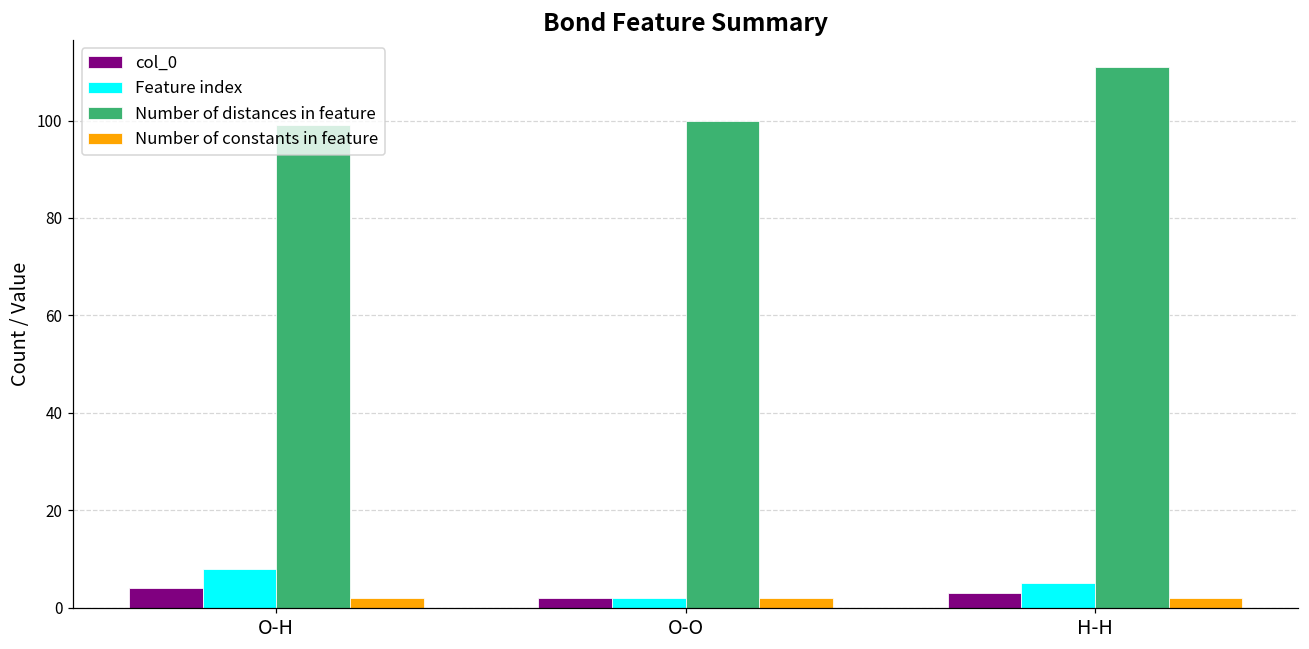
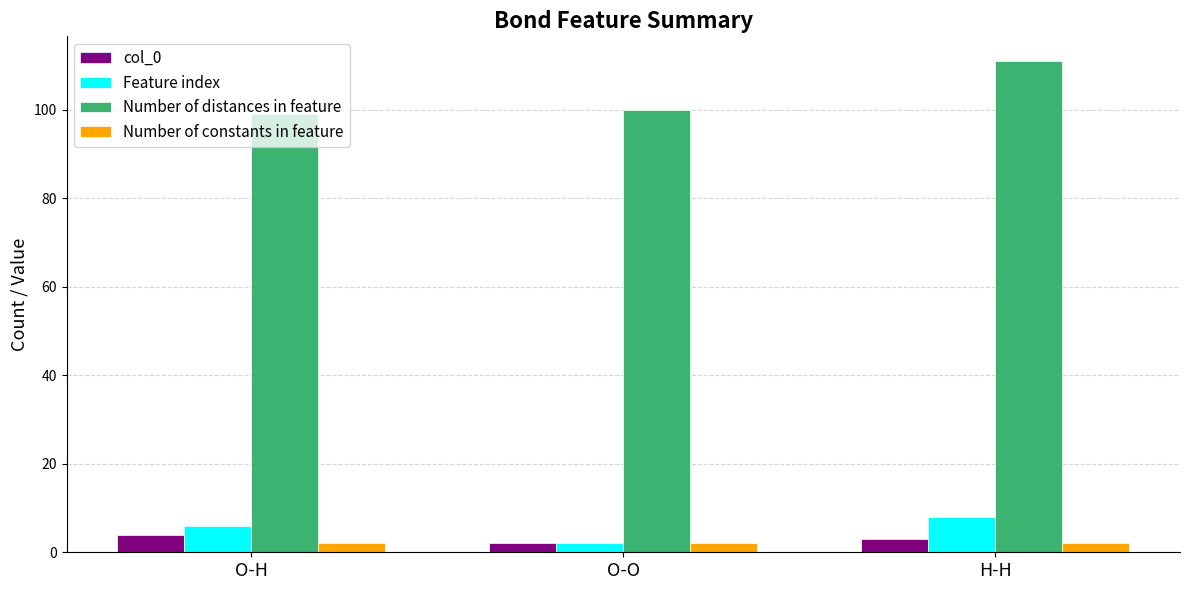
  {
    "col_0": {
      "O-H": 4,
      "O-O": 2,
      "H-H": 3
    },
    "Feature index": {
-     "O-H": 8,
+     "O-H": 6,
      "O-O": 2,
-     "H-H": 5
+     "H-H": 8
    },
    "Number of distances in feature": {
      "O-O": 100,
      "H-H": 111
    },
    "Number of constants in feature": {
      "O-H": 2,
      "O-O": 2,
      "H-H": 2
    }
  }
